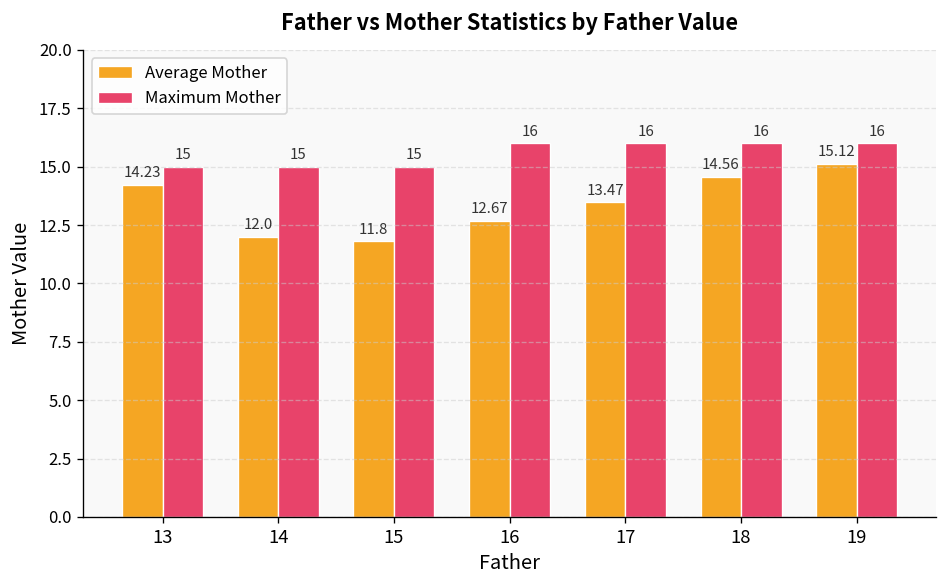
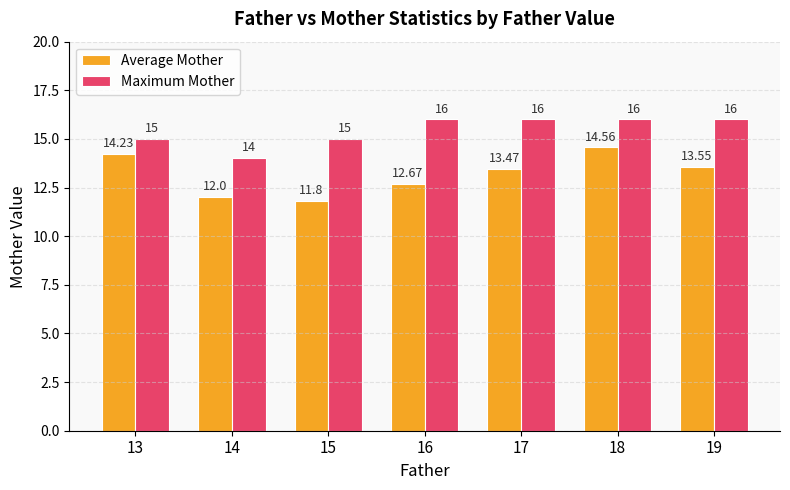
  {
    "Average Mother": {
      "13": 14.23,
      "14": 12.0,
      "15": 11.8,
      "16": 12.67,
      "17": 13.47,
      "18": 14.56,
-     "19": 15.12
+     "19": 13.55
    },
    "Maximum Mother": {
      "13": 15,
-     "14": 15,
+     "14": 14,
      "15": 15,
      "16": 16,
      "17": 16,
      "18": 16,
      "19": 16
    }
  }
